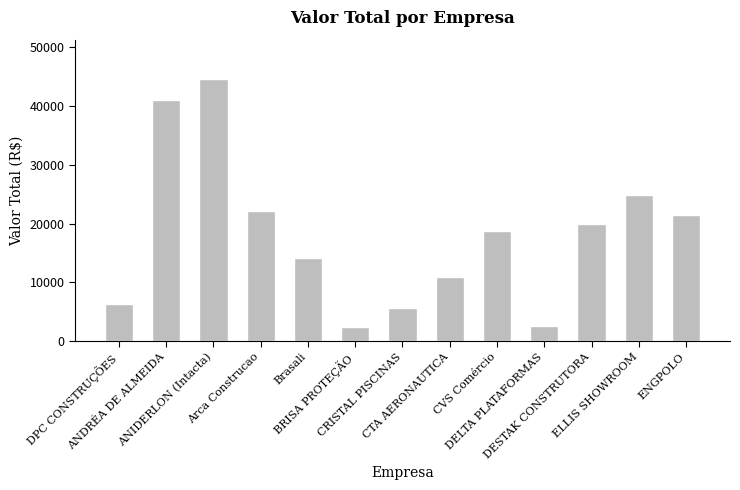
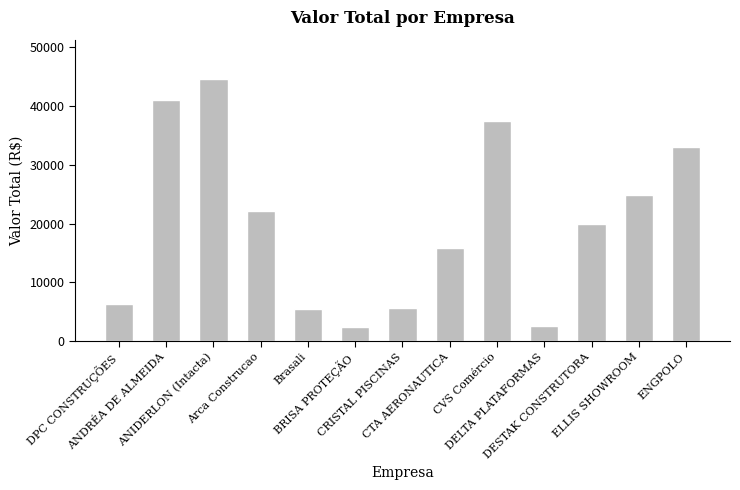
  {
    "DPC CONSTRUÇÕES": 6000,
    "ANDRÉA DE ALMEIDA": 41000,
    "ANIDERLON (Intacta)": 45000,
    "Arca Construcao": 22000,
-   "Brasali": 14000,
+   "Brasali": 6000,
    "BRISA PROTEÇÃO": 2000,
    "CRISTAL PISCINAS": 6000,
-   "CTA AERONAUTICA": 11000,
-   "CVS Comércio": 19000,
+   "CTA AERONAUTICA": 16000,
+   "CVS Comércio": 37000,
    "DELTA PLATAFORMAS": 3000,
    "DESTAK CONSTRUTORA": 20000,
    "ELLIS SHOWROOM": 25000,
-   "ENGPOLO": 21000
+   "ENGPOLO": 33000
  }
